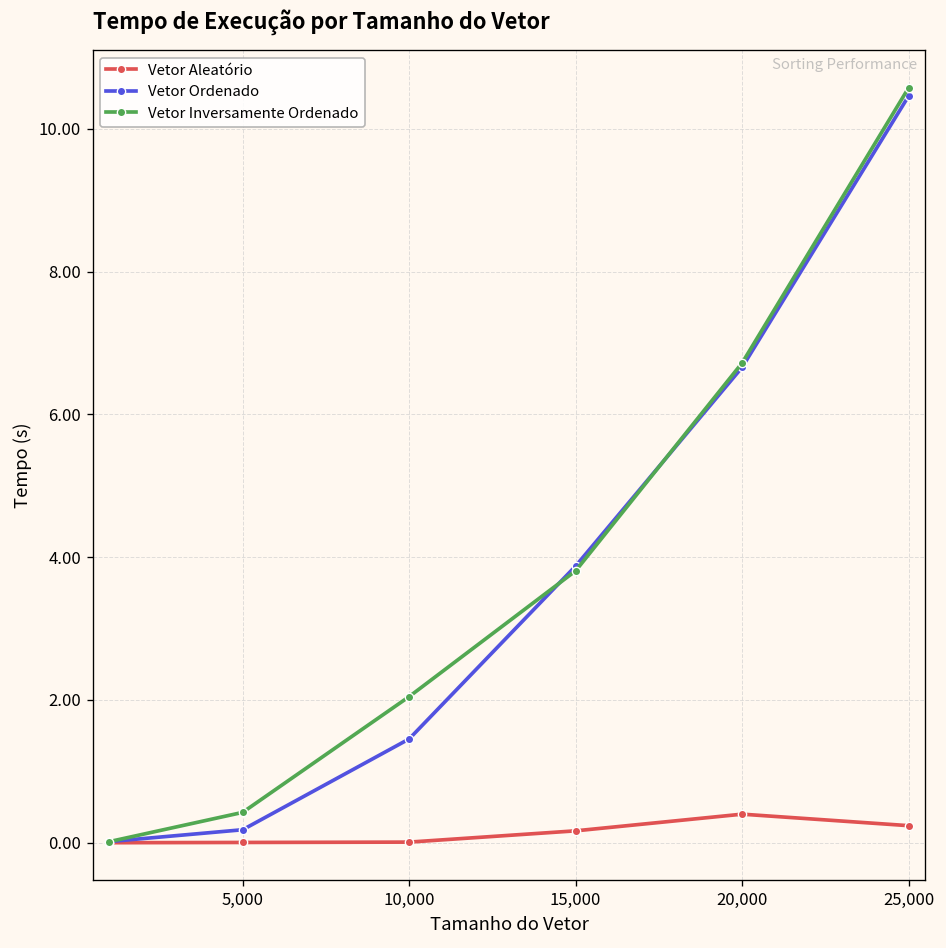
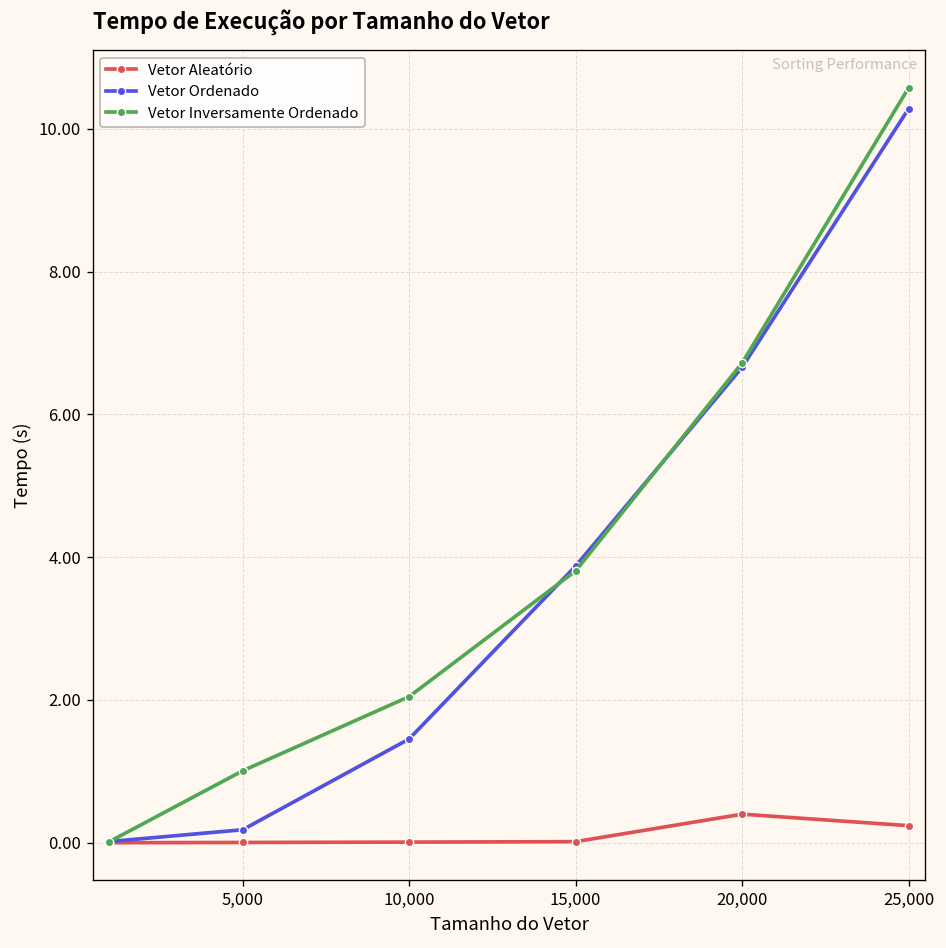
  {
    "Vetor Aleatório": {
      "5,000": 0.0,
      "10,000": 0.0,
-     "15,000": 0.2,
+     "15,000": 0.0,
      "20,000": 0.4,
      "25,000": 0.2
    },
    "Vetor Ordenado": {
      "5,000": 0.2,
      "10,000": 1.5,
      "15,000": 3.9,
      "20,000": 6.7,
-     "25,000": 10.5
+     "25,000": 10.3
    },
    "Vetor Inversamente Ordenado": {
-     "5,000": 0.4,
+     "5,000": 1.0,
      "10,000": 2.0,
      "15,000": 3.8,
      "20,000": 6.7,
      "25,000": 10.6
    }
  }
